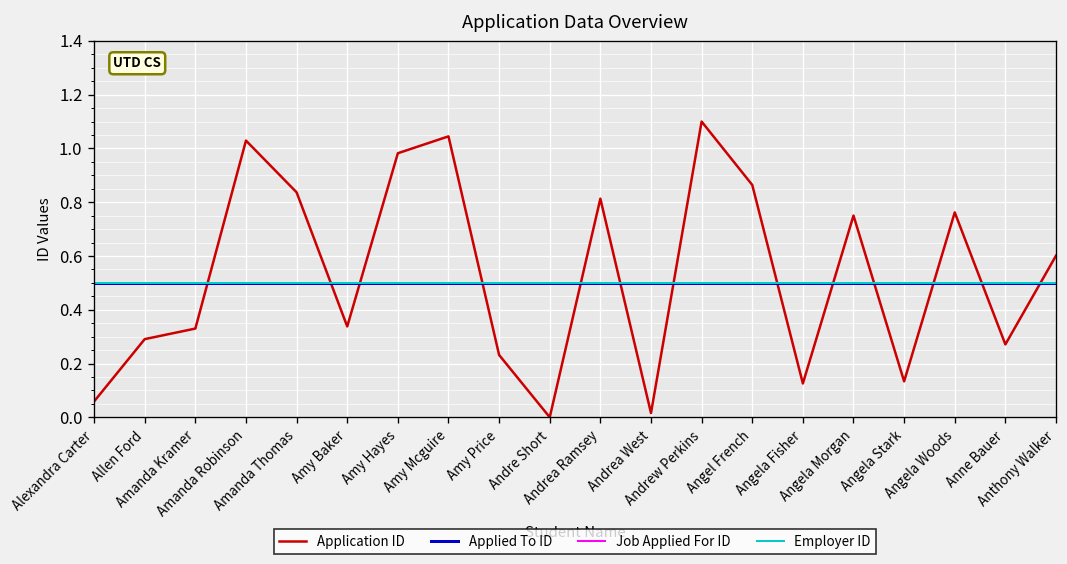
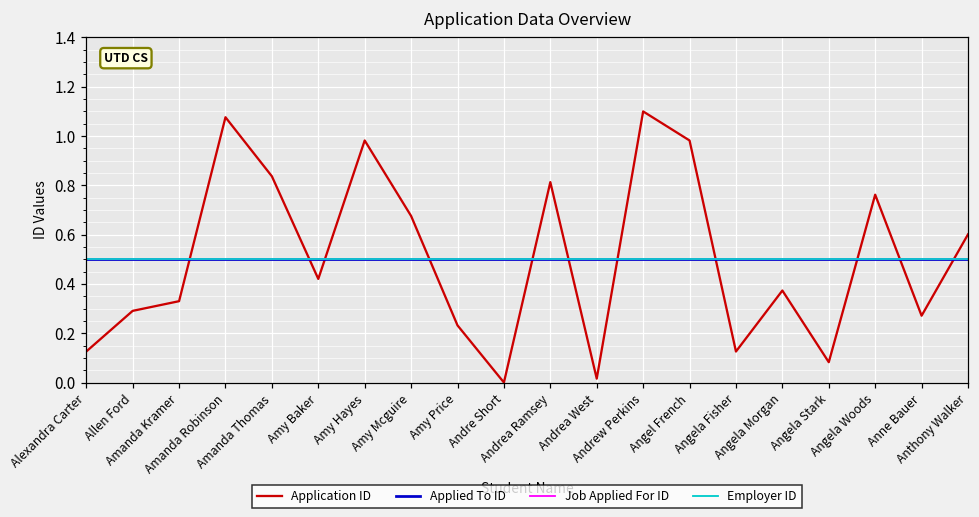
  {
    "Application ID": {
-     "Alexandra Carter": 0.06,
+     "Alexandra Carter": 0.13,
      "Allen Ford": 0.29,
      "Amanda Kramer": 0.33,
-     "Amanda Robinson": 1.03,
+     "Amanda Robinson": 1.08,
      "Amanda Thomas": 0.84,
-     "Amy Baker": 0.34,
+     "Amy Baker": 0.42,
      "Amy Hayes": 0.98,
-     "Amy Mcguire": 1.05,
+     "Amy Mcguire": 0.68,
      "Amy Price": 0.23,
      "Andre Short": 0.00,
      "Andrea Ramsey": 0.81,
      "Andrea West": 0.02,
      "Andrew Perkins": 1.10,
-     "Angel French": 0.86,
+     "Angel French": 0.98,
      "Angela Fisher": 0.13,
-     "Angela Morgan": 0.75,
-     "Angela Stark": 0.13,
+     "Angela Morgan": 0.37,
+     "Angela Stark": 0.08,
      "Angela Woods": 0.76,
      "Anne Bauer": 0.27,
      "Anthony Walker": 0.60
    },
    "Employer ID": {
      "Alexandra Carter": 0.50,
      "Allen Ford": 0.50,
      "Amanda Kramer": 0.50,
      "Amanda Robinson": 0.50,
      "Amanda Thomas": 0.50,
      "Amy Baker": 0.50,
      "Amy Hayes": 0.50,
      "Amy Mcguire": 0.50,
      "Amy Price": 0.50,
      "Andre Short": 0.50,
      "Andrea Ramsey": 0.50,
      "Andrea West": 0.50,
      "Andrew Perkins": 0.50,
      "Angel French": 0.50,
      "Angela Fisher": 0.50,
      "Angela Morgan": 0.50,
      "Angela Stark": 0.50,
      "Angela Woods": 0.50,
      "Anne Bauer": 0.50,
      "Anthony Walker": 0.50
    }
  }
